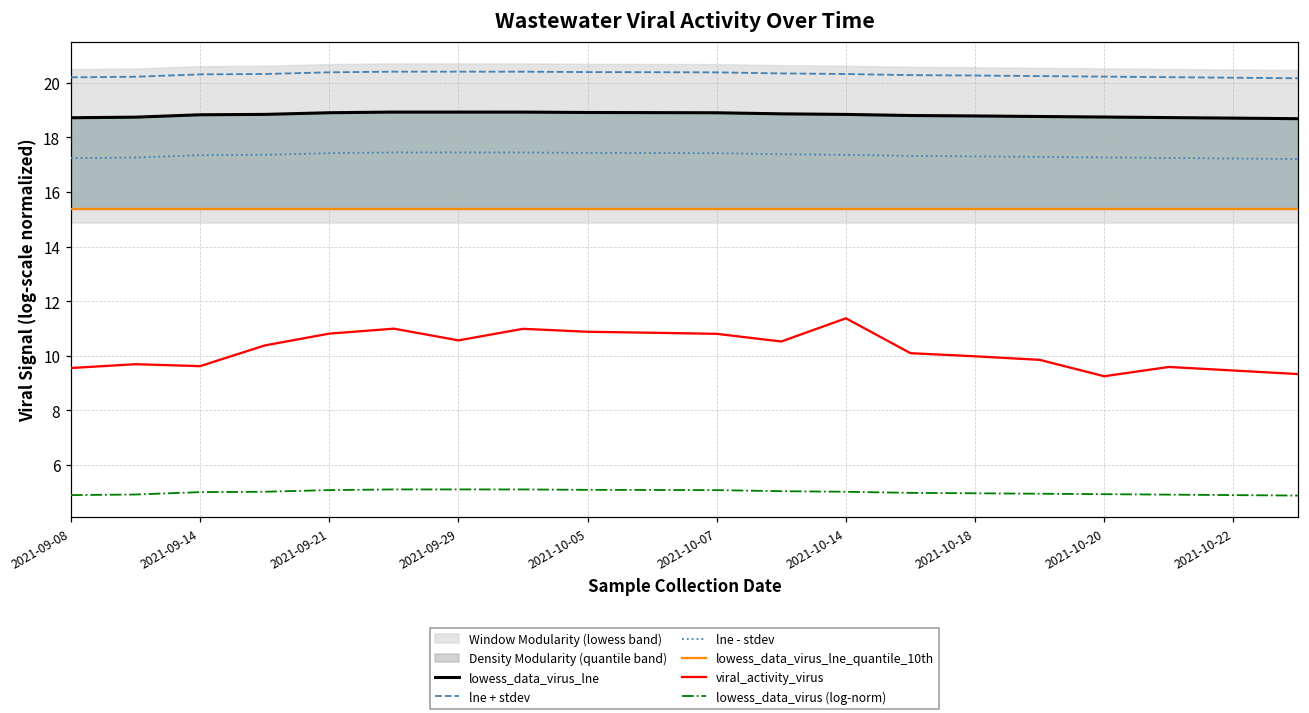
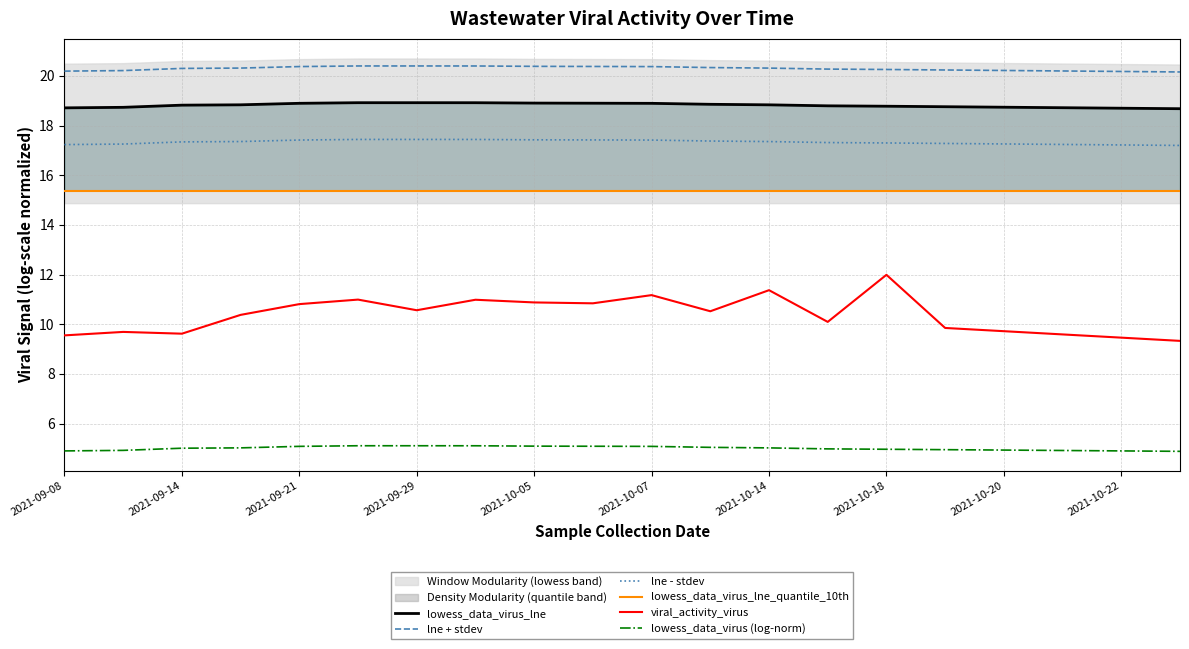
  {
    "lowess_data_virus_lne_quantile_10th": {
      "2021-09-08": 15.4,
      "2021-09-14": 15.4,
      "2021-09-21": 15.4,
      "2021-09-29": 15.4,
      "2021-10-05": 15.4,
      "2021-10-07": 15.4,
      "2021-10-14": 15.4,
      "2021-10-18": 15.4,
      "2021-10-20": 15.4,
      "2021-10-22": 15.4
    },
    "viral_activity_virus": {
      "2021-09-08": 9.6,
      "2021-09-14": 9.6,
      "2021-09-21": 10.8,
      "2021-09-29": 10.6,
      "2021-10-05": 10.9,
-     "2021-10-07": 10.8,
+     "2021-10-07": 11.2,
      "2021-10-14": 11.4,
-     "2021-10-18": 10.0,
-     "2021-10-20": 9.3,
+     "2021-10-18": 12.0,
+     "2021-10-20": 9.7,
      "2021-10-22": 9.5
    },
    "lowess_data_virus (log-norm)": {
      "2021-09-08": 4.9,
      "2021-09-14": 5.0,
      "2021-09-21": 5.1,
      "2021-09-29": 5.1,
      "2021-10-05": 5.1,
      "2021-10-07": 5.1,
      "2021-10-14": 5.0,
      "2021-10-18": 5.0,
      "2021-10-20": 4.9,
      "2021-10-22": 4.9
    }
  }
